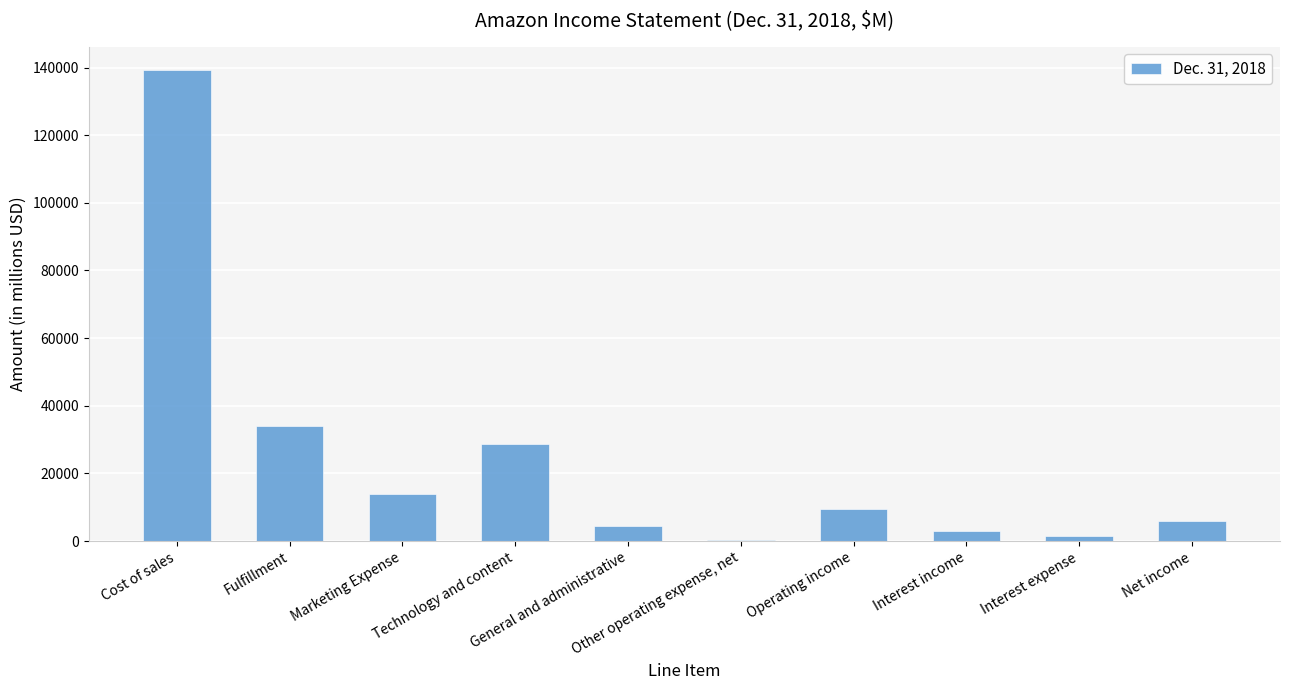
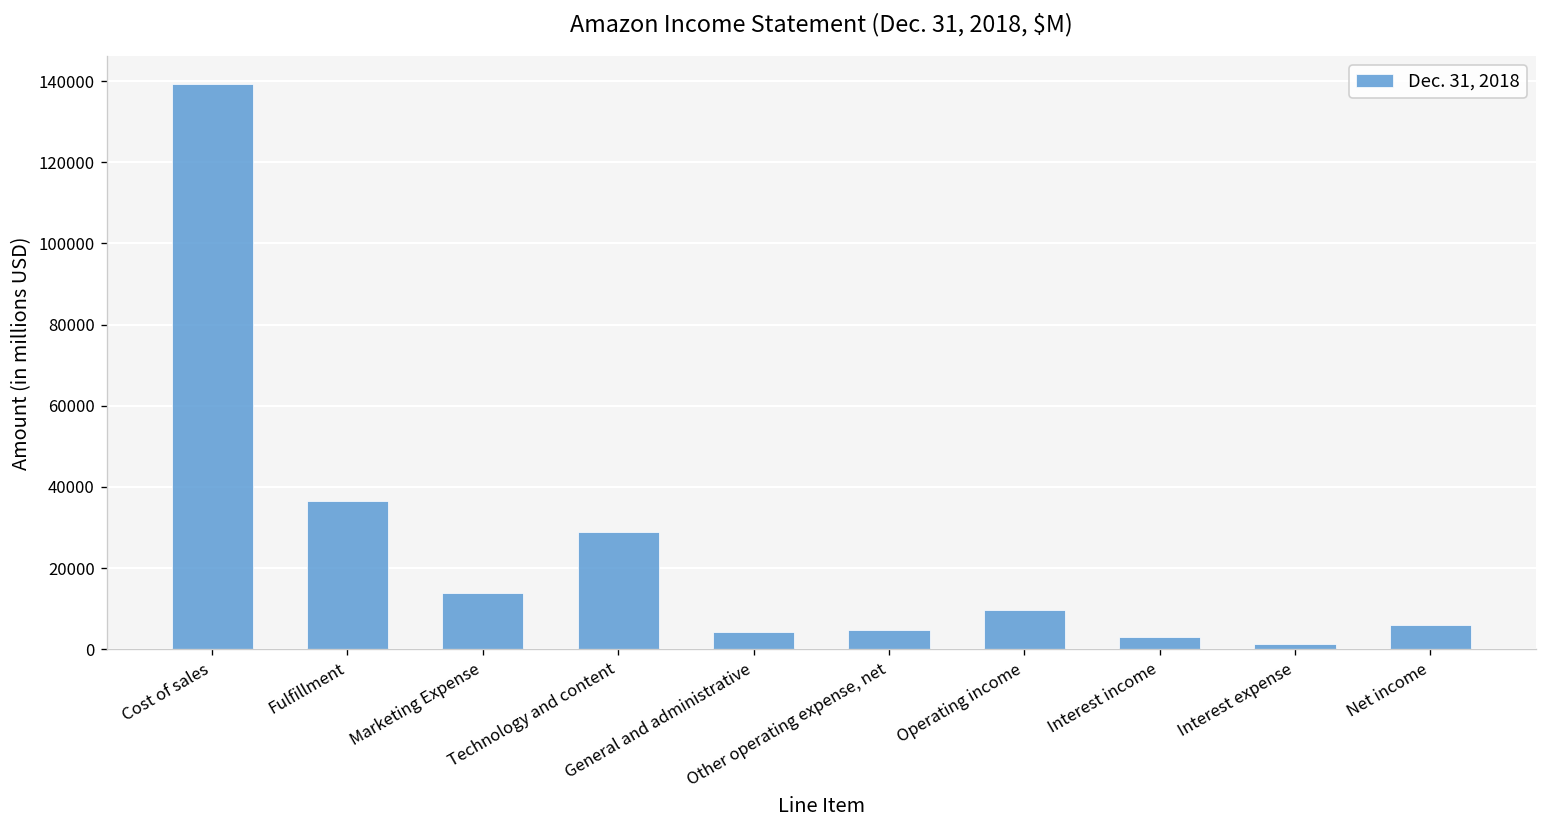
  {
    "Cost of sales": 139000,
-   "Fulfillment": 34000,
+   "Fulfillment": 37000,
    "Marketing Expense": 14000,
    "Technology and content": 29000,
    "General and administrative": 4000,
-   "Other operating expense, net": 0,
+   "Other operating expense, net": 5000,
    "Operating income": 10000,
    "Interest income": 3000,
    "Interest expense": 1000,
    "Net income": 6000
  }
